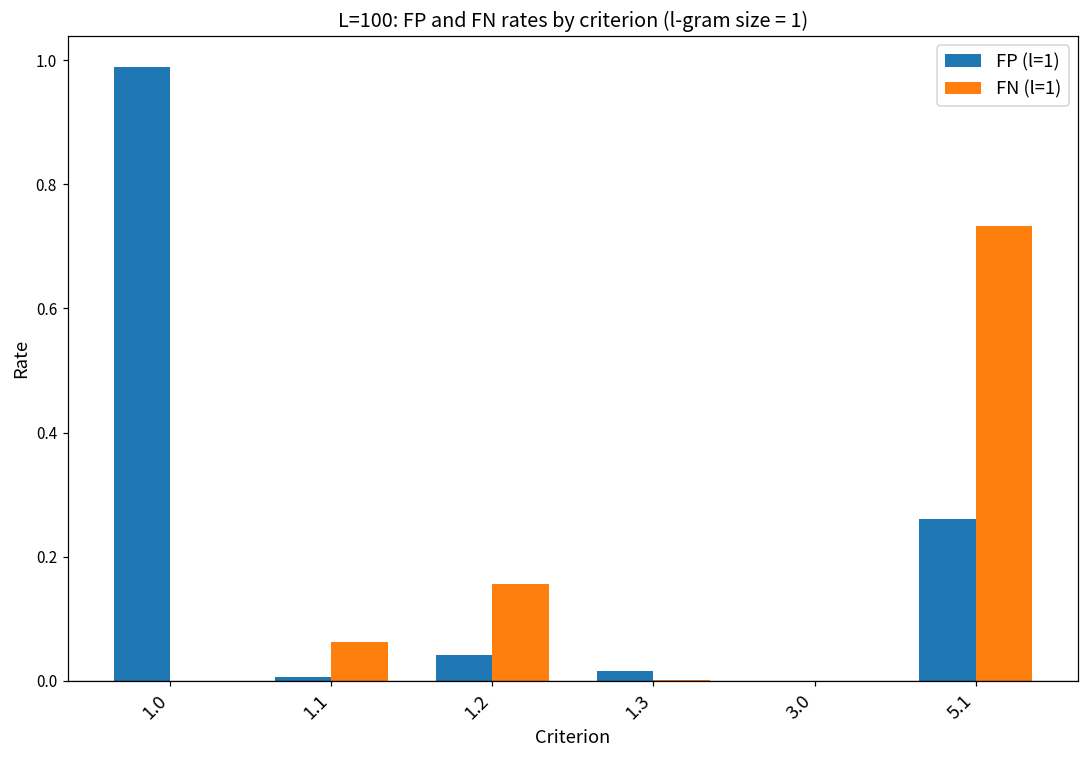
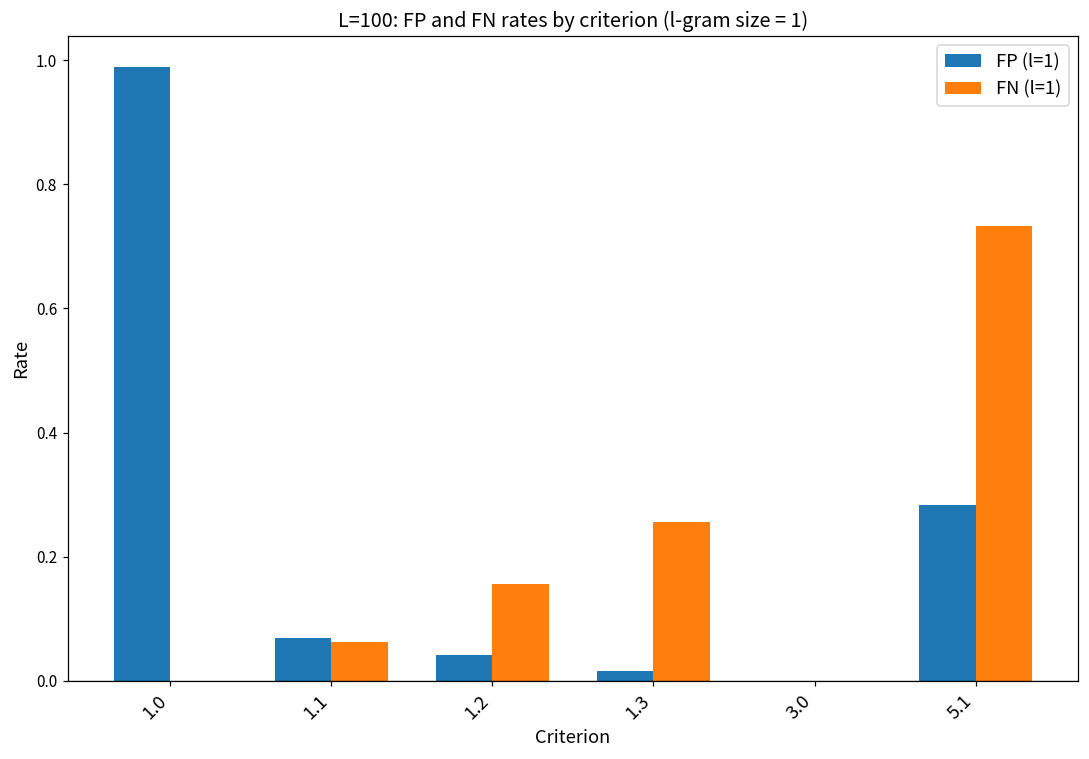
  {
    "FP (l=1)": {
      "1.0": 0.99,
-     "1.1": 0.01,
+     "1.1": 0.07,
      "1.2": 0.04,
      "1.3": 0.02,
      "3.0": 0.00,
-     "5.1": 0.26
+     "5.1": 0.28
    },
    "FN (l=1)": {
      "1.0": 0.00,
      "1.1": 0.06,
      "1.2": 0.16,
-     "1.3": 0.00,
+     "1.3": 0.26,
      "5.1": 0.73
    }
  }
